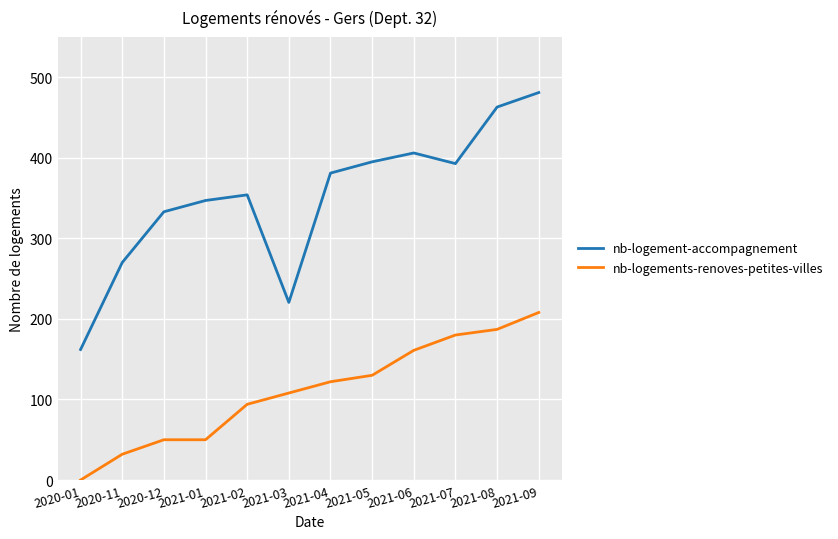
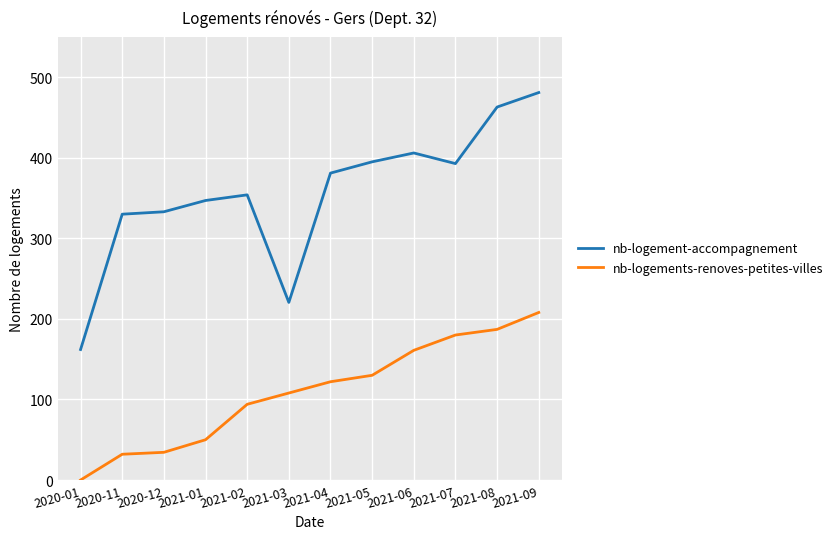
  {
    "nb-logement-accompagnement": {
      "2020-01": 160,
-     "2020-11": 270,
+     "2020-11": 330,
      "2020-12": 330,
      "2021-01": 350,
      "2021-02": 350,
      "2021-03": 220,
      "2021-04": 380,
      "2021-05": 400,
      "2021-06": 410,
      "2021-07": 390,
      "2021-08": 460,
      "2021-09": 480
    },
    "nb-logements-renoves-petites-villes": {
      "2020-01": 0,
      "2020-11": 30,
-     "2020-12": 50,
+     "2020-12": 30,
      "2021-01": 50,
      "2021-02": 90,
      "2021-03": 110,
      "2021-04": 120,
      "2021-05": 130,
      "2021-06": 160,
      "2021-07": 180,
      "2021-08": 190,
      "2021-09": 210
    }
  }
